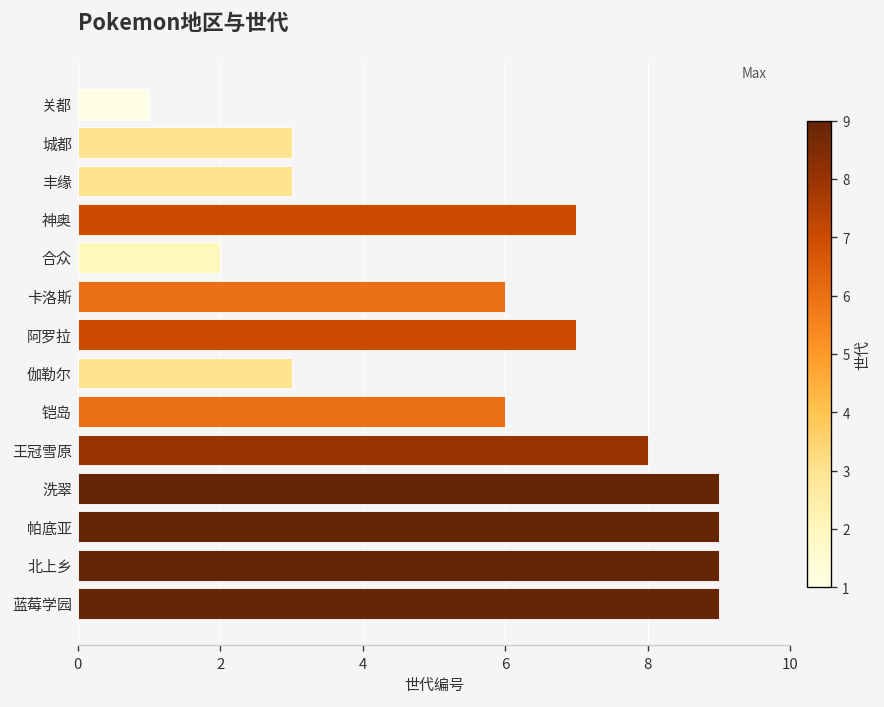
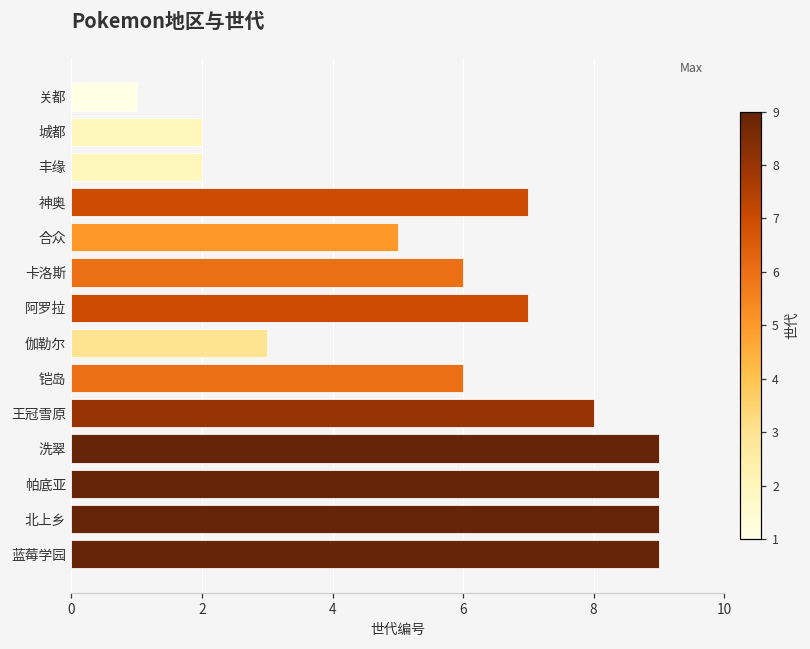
  {
    "关都": 1,
-   "城都": 3,
-   "丰缘": 3,
+   "城都": 2,
+   "丰缘": 2,
    "神奥": 7,
-   "合众": 2,
+   "合众": 5,
    "卡洛斯": 6,
    "阿罗拉": 7,
    "伽勒尔": 3,
    "铠岛": 6,
    "王冠雪原": 8,
    "洗翠": 9,
    "帕底亚": 9,
    "北上乡": 9,
    "蓝莓学园": 9
  }
